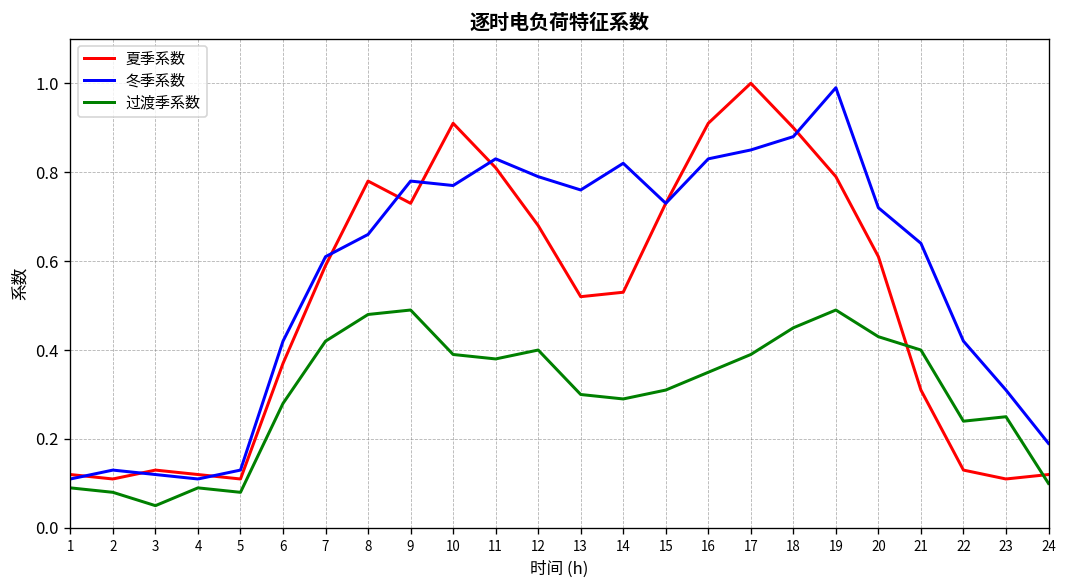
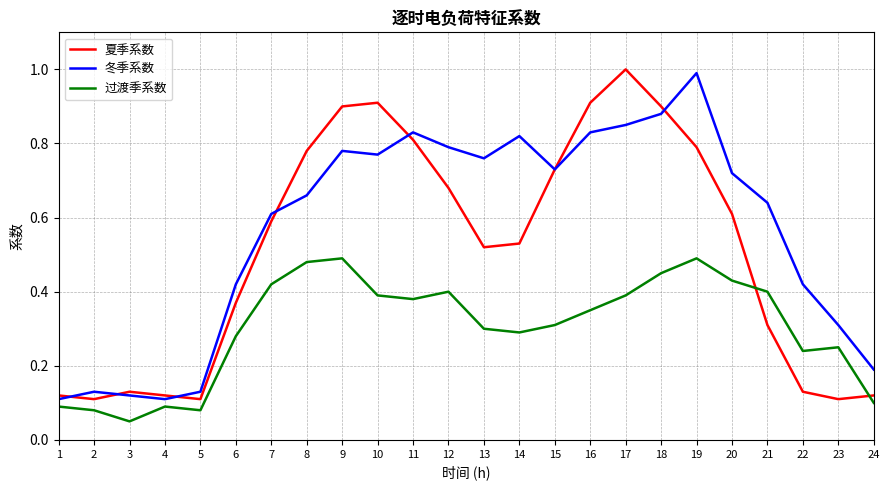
  {
    "夏季系数": {
      "1": 0.12,
      "2": 0.11,
      "3": 0.13,
      "4": 0.12,
      "5": 0.11,
      "6": 0.37,
      "7": 0.59,
      "8": 0.78,
-     "9": 0.73,
+     "9": 0.90,
      "10": 0.91,
      "11": 0.81,
      "12": 0.68,
      "13": 0.52,
      "14": 0.53,
      "16": 0.91,
      "17": 1.00,
      "18": 0.90,
      "19": 0.79,
      "20": 0.61,
      "21": 0.31,
      "22": 0.13,
      "23": 0.11,
      "24": 0.12
    },
    "冬季系数": {
      "1": 0.11,
      "2": 0.13,
      "3": 0.12,
      "4": 0.11,
      "5": 0.13,
      "6": 0.42,
      "7": 0.61,
      "8": 0.66,
      "9": 0.78,
      "10": 0.77,
      "11": 0.83,
      "12": 0.79,
      "13": 0.76,
      "14": 0.82,
      "16": 0.83,
      "17": 0.85,
      "18": 0.88,
      "19": 0.99,
      "20": 0.72,
      "21": 0.64,
      "22": 0.42,
      "23": 0.31,
      "24": 0.19
    },
    "过渡季系数": {
      "1": 0.09,
      "2": 0.08,
      "3": 0.05,
      "4": 0.09,
      "5": 0.08,
      "6": 0.28,
      "7": 0.42,
      "8": 0.48,
      "9": 0.49,
      "10": 0.39,
      "11": 0.38,
      "12": 0.40,
      "13": 0.30,
      "14": 0.29,
      "15": 0.31,
      "16": 0.35,
      "17": 0.39,
      "18": 0.45,
      "19": 0.49,
      "20": 0.43,
      "21": 0.40,
      "22": 0.24,
      "23": 0.25,
      "24": 0.10
    }
  }
